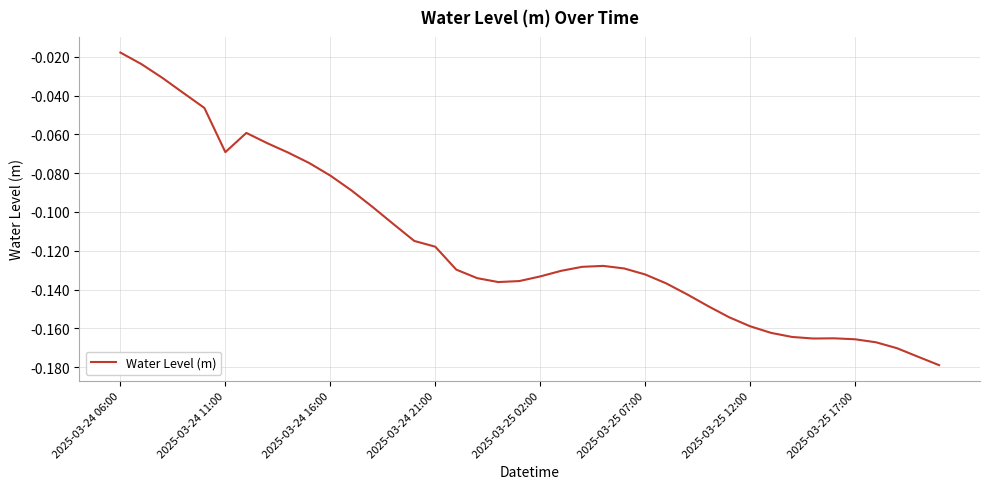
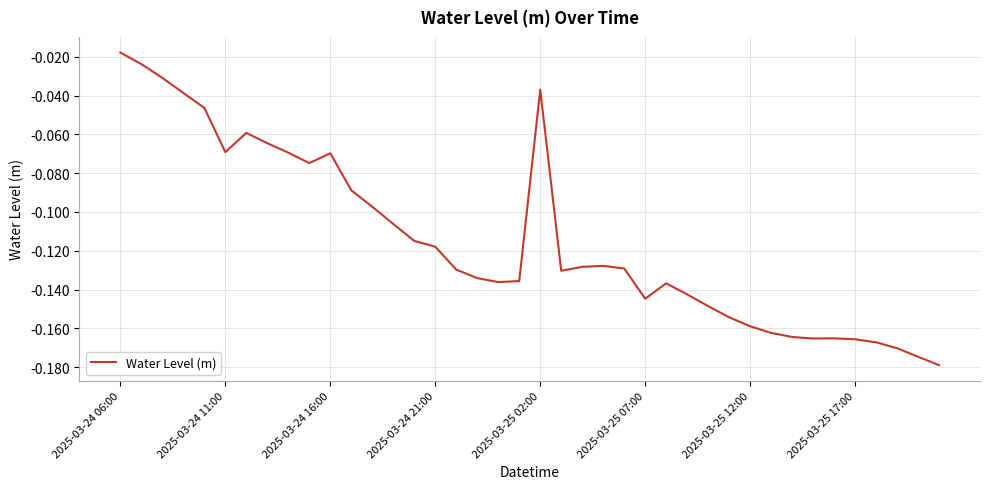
  {
    "2025-03-24 06:00": -0.018,
    "2025-03-24 11:00": -0.069,
-   "2025-03-24 16:00": -0.081,
+   "2025-03-24 16:00": -0.070,
    "2025-03-24 21:00": -0.118,
-   "2025-03-25 02:00": -0.133,
-   "2025-03-25 07:00": -0.132,
+   "2025-03-25 02:00": -0.037,
+   "2025-03-25 07:00": -0.145,
    "2025-03-25 12:00": -0.159,
    "2025-03-25 17:00": -0.166
  }
